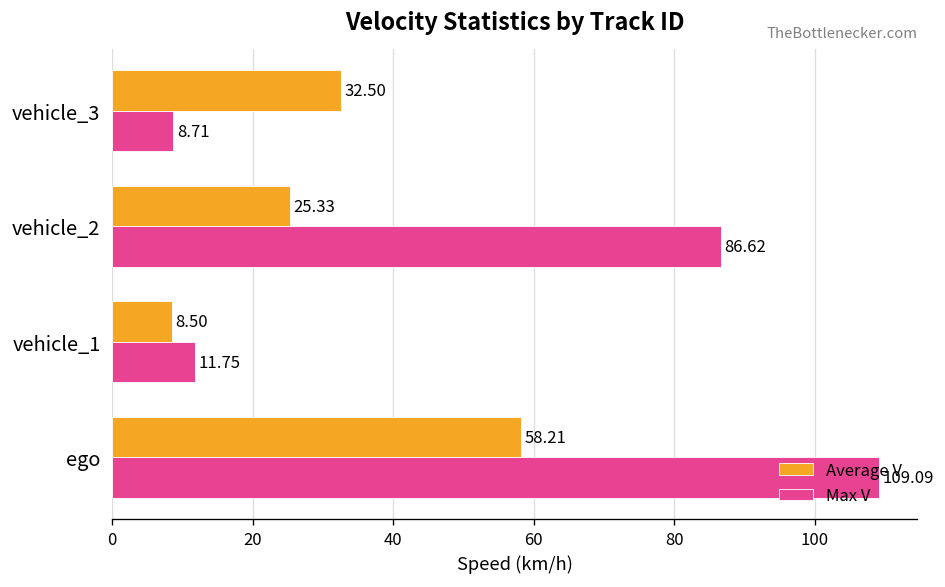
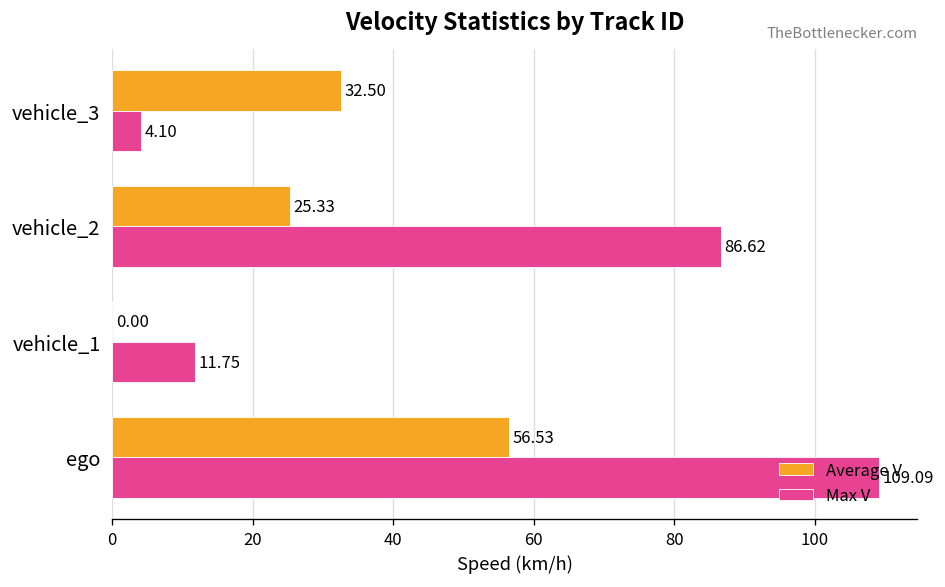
  {
    "Average V": {
      "vehicle_3": 32.50,
      "vehicle_2": 25.33,
-     "vehicle_1": 8.50,
-     "ego": 58.21
+     "vehicle_1": 0.00,
+     "ego": 56.53
    },
    "Max V": {
-     "vehicle_3": 8.71,
+     "vehicle_3": 4.10,
      "vehicle_2": 86.62,
      "vehicle_1": 11.75,
      "ego": 109.09
    }
  }
